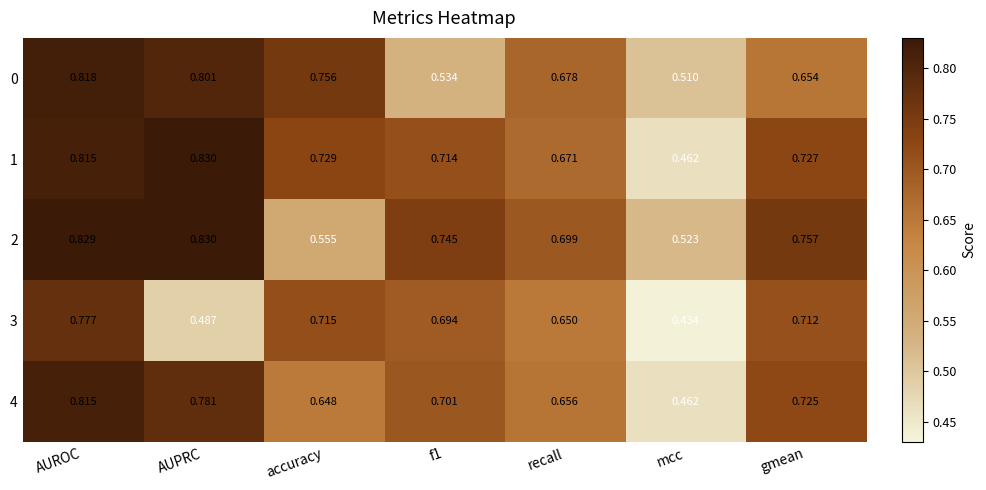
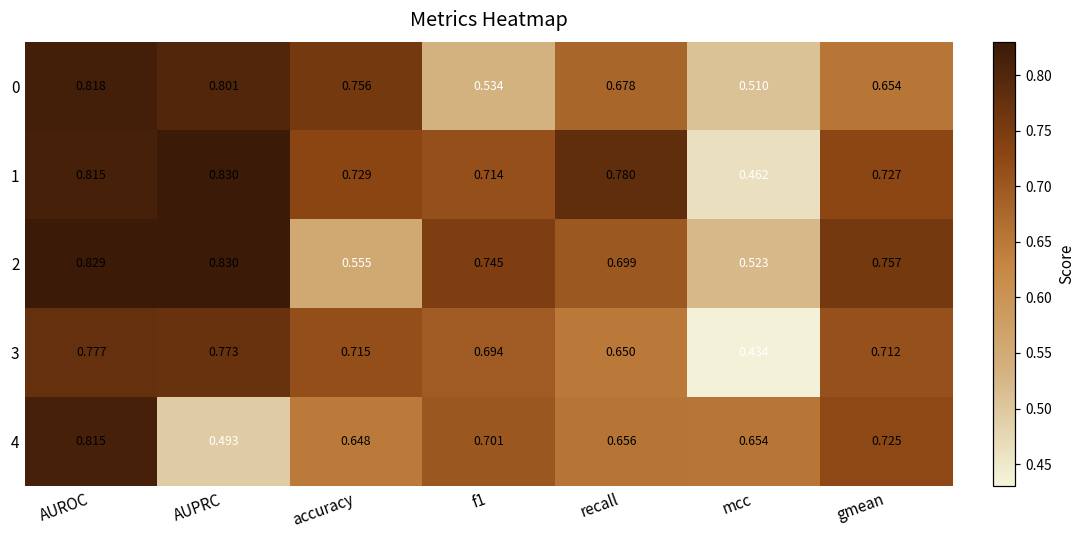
  {
    "0": {
      "AUROC": 0.818,
      "AUPRC": 0.801,
      "accuracy": 0.756,
      "f1": 0.534,
      "recall": 0.678,
      "mcc": 0.510,
      "gmean": 0.654
    },
    "1": {
      "AUROC": 0.815,
      "AUPRC": 0.830,
      "accuracy": 0.729,
      "f1": 0.714,
-     "recall": 0.671,
+     "recall": 0.780,
      "mcc": 0.462,
      "gmean": 0.727
    },
    "2": {
      "AUROC": 0.829,
      "AUPRC": 0.830,
      "accuracy": 0.555,
      "f1": 0.745,
      "recall": 0.699,
      "mcc": 0.523,
      "gmean": 0.757
    },
    "3": {
      "AUROC": 0.777,
-     "AUPRC": 0.487,
+     "AUPRC": 0.773,
      "accuracy": 0.715,
      "f1": 0.694,
      "recall": 0.650,
      "gmean": 0.712
    },
    "4": {
      "AUROC": 0.815,
-     "AUPRC": 0.781,
+     "AUPRC": 0.493,
      "accuracy": 0.648,
      "f1": 0.701,
      "recall": 0.656,
-     "mcc": 0.462,
+     "mcc": 0.654,
      "gmean": 0.725
    }
  }
